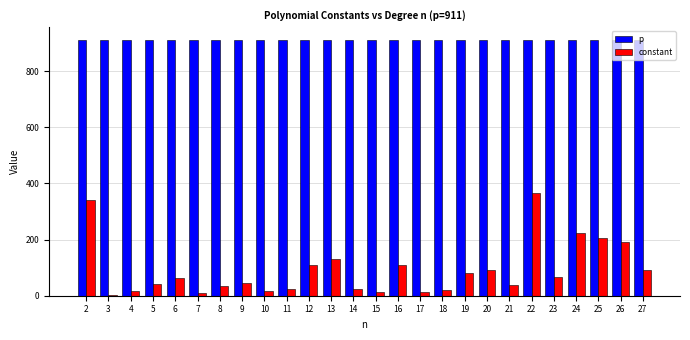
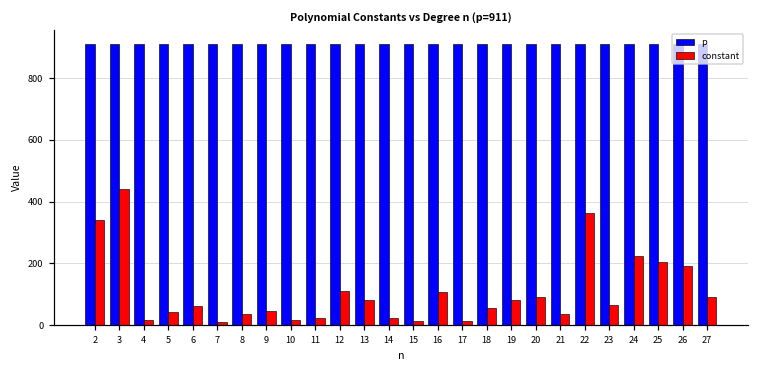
  {
    "p": {
      "2": 910,
      "3": 910,
      "4": 910,
      "5": 910,
      "6": 910,
      "7": 910,
      "8": 910,
      "9": 910,
      "10": 910,
      "11": 910,
      "12": 910,
      "13": 910,
      "14": 910,
      "15": 910,
      "16": 910,
      "17": 910,
      "18": 910,
      "19": 910,
      "20": 910,
      "21": 910,
      "22": 910,
      "23": 910,
      "24": 910,
      "25": 910
    },
    "constant": {
      "2": 340,
-     "3": 0,
+     "3": 440,
      "4": 20,
      "5": 40,
      "6": 60,
      "7": 10,
      "8": 40,
      "9": 50,
      "10": 20,
      "11": 30,
      "12": 110,
-     "13": 130,
+     "13": 80,
      "14": 20,
      "15": 10,
      "16": 110,
      "17": 10,
-     "18": 20,
+     "18": 60,
      "19": 80,
      "20": 90,
      "21": 40,
      "22": 360,
      "23": 70,
      "24": 220,
      "25": 210,
      "26": 190,
      "27": 90
    }
  }
